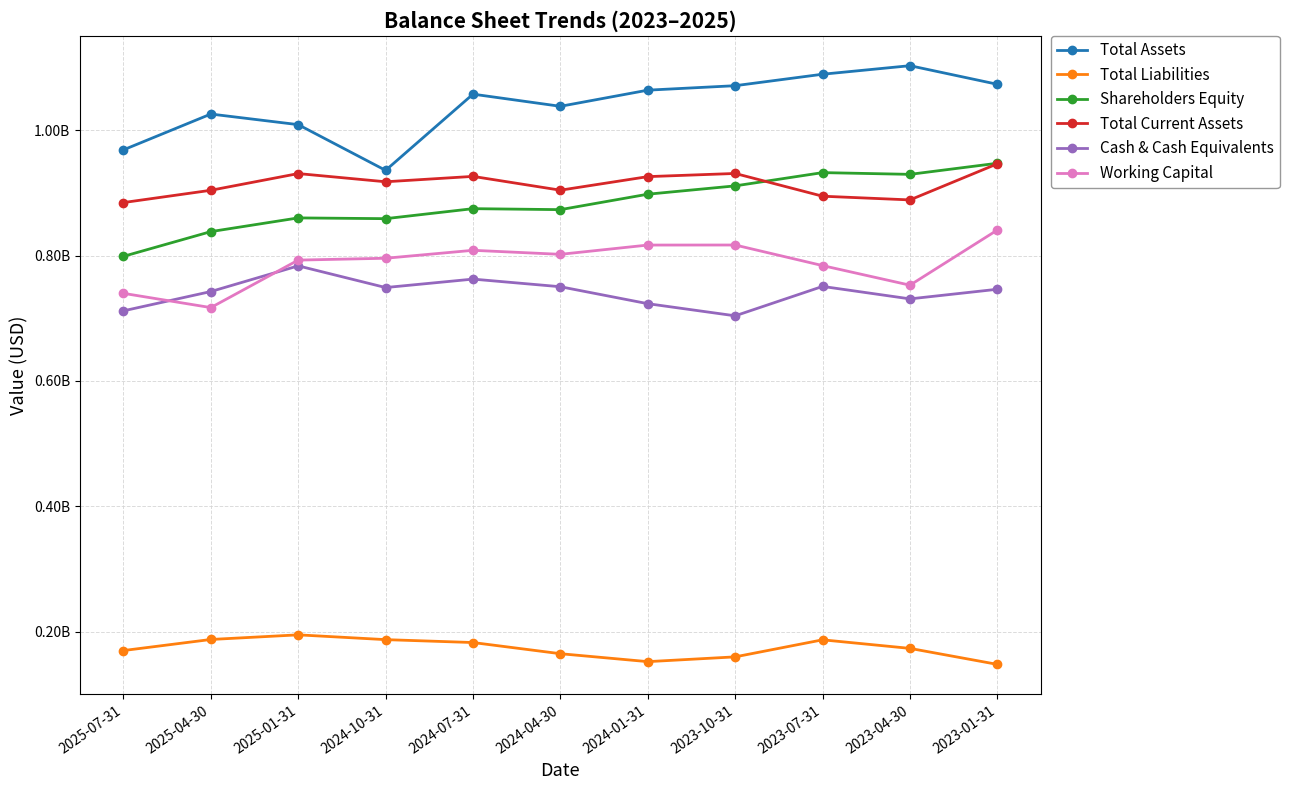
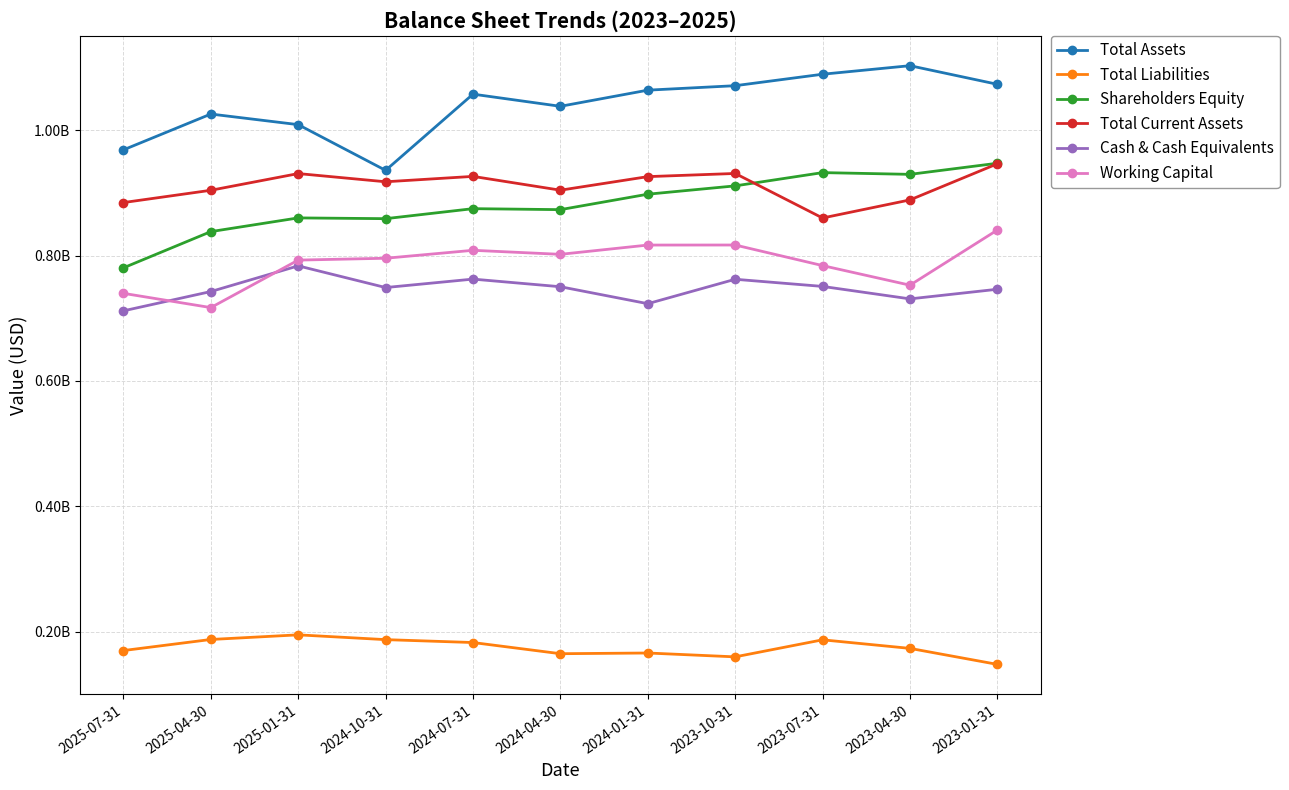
  {
    "Total Assets": {
      "2025-07-31": 970000000,
      "2025-04-30": 1030000000,
      "2025-01-31": 1010000000,
      "2024-10-31": 940000000,
      "2024-07-31": 1060000000,
      "2024-04-30": 1040000000,
      "2024-01-31": 1060000000,
      "2023-10-31": 1070000000,
      "2023-07-31": 1090000000,
      "2023-04-30": 1100000000,
      "2023-01-31": 1070000000
    },
    "Total Liabilities": {
      "2025-07-31": 170000000,
      "2025-04-30": 190000000,
      "2025-01-31": 190000000,
      "2024-10-31": 190000000,
      "2024-07-31": 180000000,
      "2024-04-30": 160000000,
-     "2024-01-31": 150000000,
+     "2024-01-31": 170000000,
      "2023-10-31": 160000000,
      "2023-07-31": 190000000,
      "2023-04-30": 170000000,
      "2023-01-31": 150000000
    },
    "Shareholders Equity": {
-     "2025-07-31": 800000000,
+     "2025-07-31": 780000000,
      "2025-04-30": 840000000,
      "2025-01-31": 860000000,
      "2024-10-31": 860000000,
      "2024-07-31": 870000000,
      "2024-04-30": 870000000,
      "2024-01-31": 900000000,
      "2023-10-31": 910000000,
      "2023-07-31": 930000000,
      "2023-04-30": 930000000
    },
    "Total Current Assets": {
      "2025-07-31": 880000000,
      "2025-04-30": 900000000,
      "2025-01-31": 930000000,
      "2024-10-31": 920000000,
      "2024-07-31": 930000000,
      "2024-04-30": 900000000,
      "2024-01-31": 930000000,
      "2023-10-31": 930000000,
-     "2023-07-31": 890000000,
+     "2023-07-31": 860000000,
      "2023-04-30": 890000000
    },
    "Cash & Cash Equivalents": {
      "2025-07-31": 710000000,
      "2025-04-30": 740000000,
      "2025-01-31": 780000000,
      "2024-10-31": 750000000,
      "2024-07-31": 760000000,
      "2024-04-30": 750000000,
      "2024-01-31": 720000000,
-     "2023-10-31": 700000000,
+     "2023-10-31": 760000000,
      "2023-07-31": 750000000,
      "2023-04-30": 730000000,
      "2023-01-31": 750000000
    },
    "Working Capital": {
      "2025-07-31": 740000000,
      "2025-04-30": 720000000,
      "2025-01-31": 790000000,
      "2024-10-31": 800000000,
      "2024-07-31": 810000000,
      "2024-04-30": 800000000,
      "2024-01-31": 820000000,
      "2023-10-31": 820000000,
      "2023-07-31": 780000000,
      "2023-04-30": 750000000,
      "2023-01-31": 840000000
    }
  }
